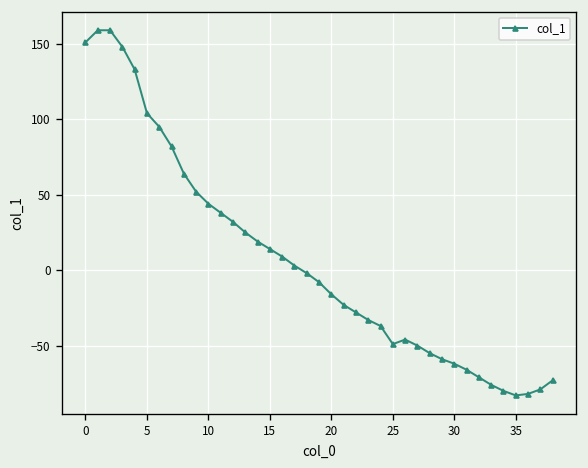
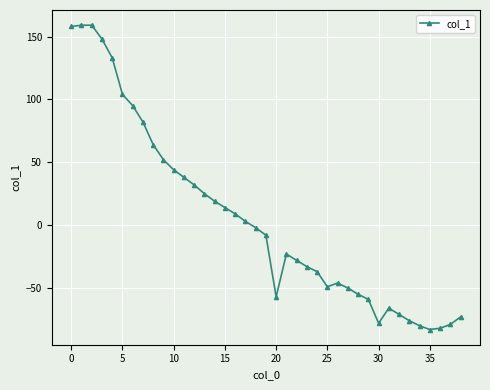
  {
-   "0": 151,
+   "0": 158,
    "5": 104,
    "10": 44,
    "15": 14,
-   "20": -16,
+   "20": -57,
    "25": -49,
-   "30": -62,
+   "30": -78,
    "35": -83
  }
